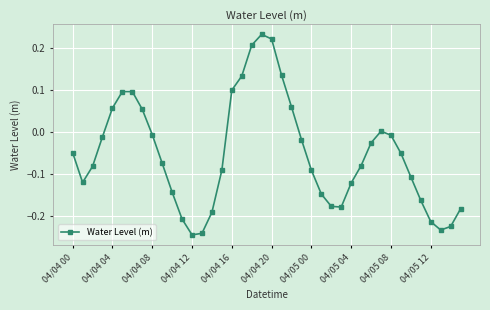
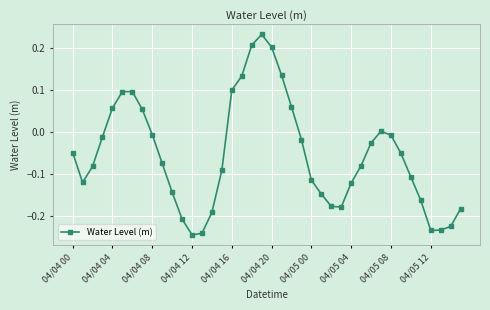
  {
    "04/04 00": -0.05,
    "04/04 04": 0.06,
    "04/04 08": -0.01,
    "04/04 12": -0.24,
    "04/04 16": 0.10,
-   "04/04 20": 0.22,
-   "04/05 00": -0.09,
+   "04/04 20": 0.20,
+   "04/05 00": -0.11,
    "04/05 04": -0.12,
    "04/05 08": -0.01,
-   "04/05 12": -0.21
+   "04/05 12": -0.23
  }
